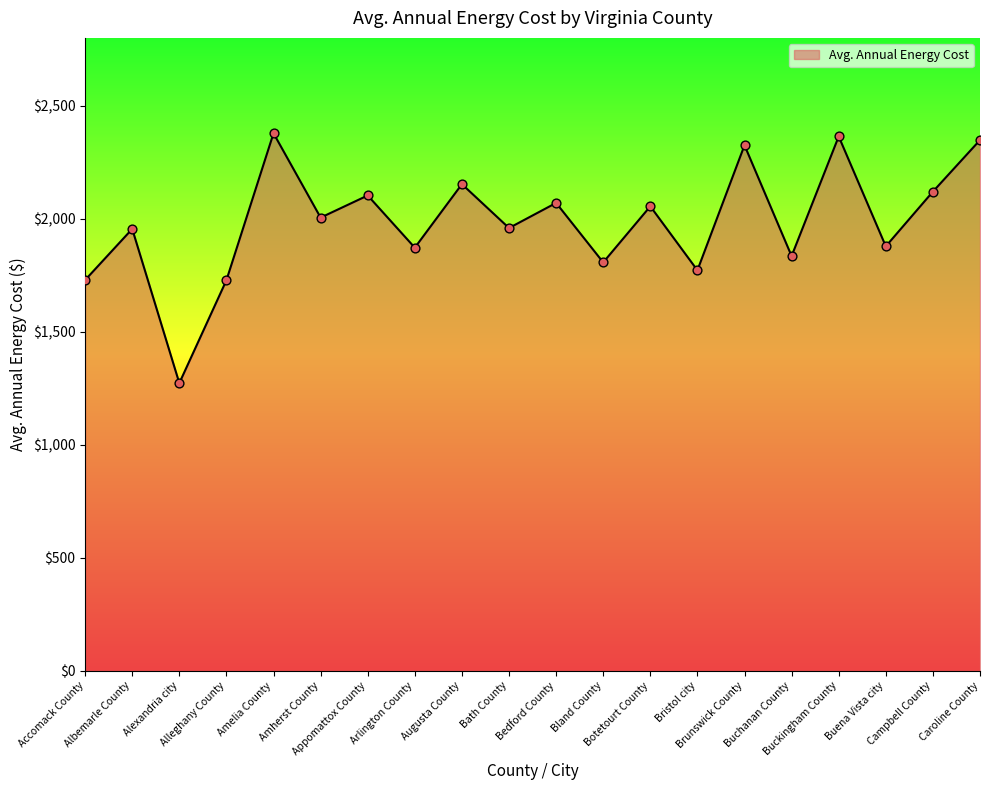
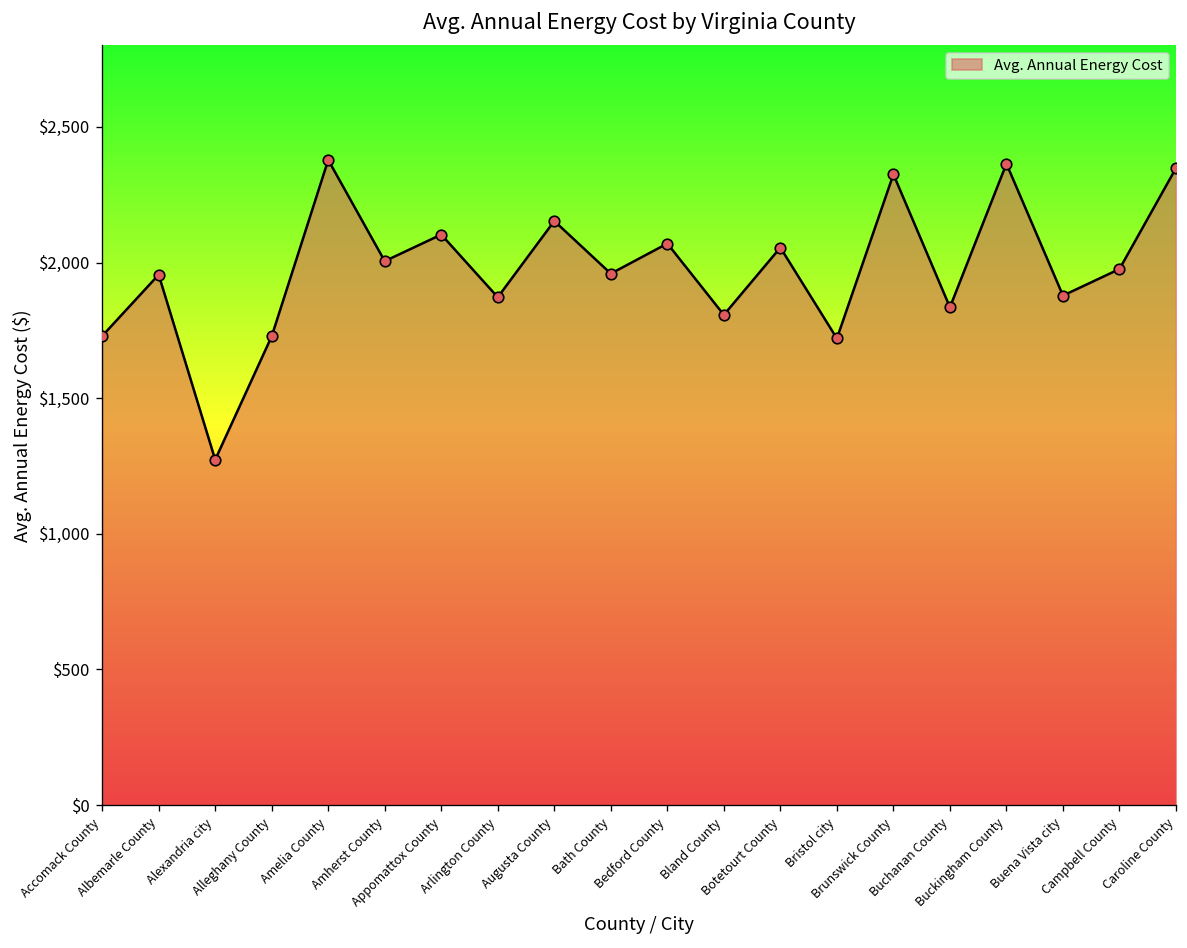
  {
    "Accomack County": "$1,730",
    "Albemarle County": "$1,960",
    "Alexandria city": "$1,270",
    "Alleghany County": "$1,730",
    "Amelia County": "$2,380",
    "Amherst County": "$2,010",
    "Appomattox County": "$2,100",
    "Arlington County": "$1,870",
    "Augusta County": "$2,150",
    "Bath County": "$1,960",
    "Bedford County": "$2,070",
    "Bland County": "$1,810",
    "Botetourt County": "$2,060",
-   "Bristol city": "$1,770",
+   "Bristol city": "$1,720",
    "Brunswick County": "$2,330",
    "Buchanan County": "$1,840",
    "Buckingham County": "$2,360",
    "Buena Vista city": "$1,880",
-   "Campbell County": "$2,120",
+   "Campbell County": "$1,980",
    "Caroline County": "$2,350"
  }
